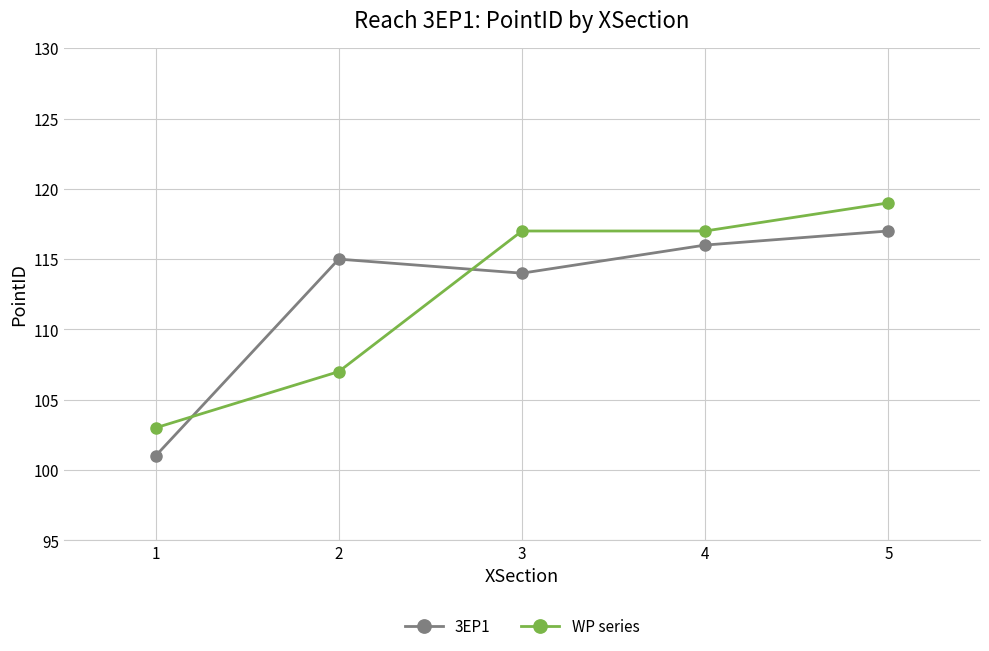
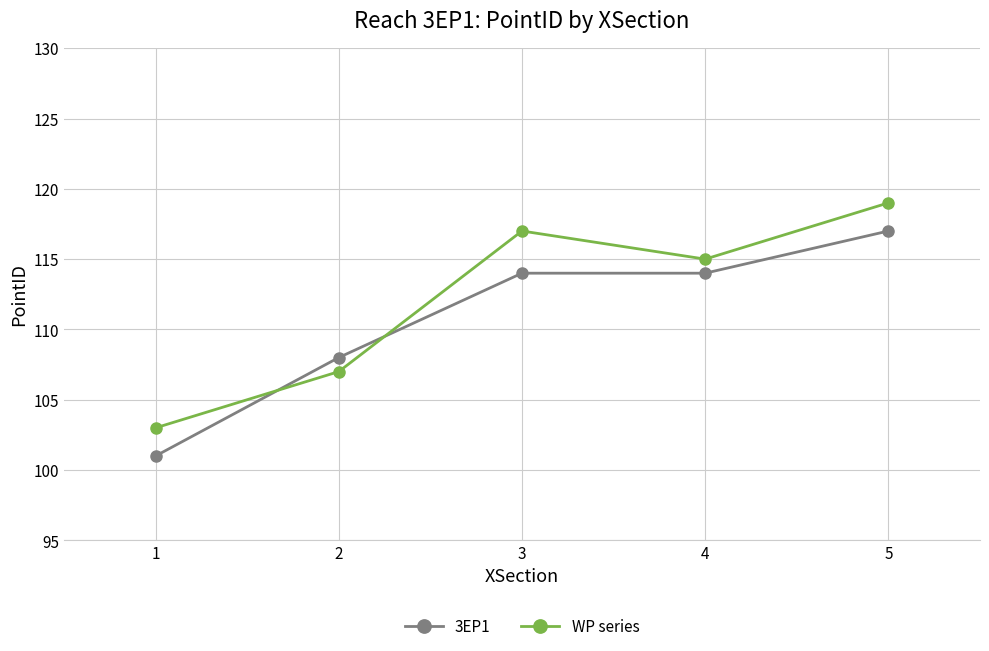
  {
    "3EP1": {
      "1": 101,
-     "2": 115,
+     "2": 108,
      "3": 114,
-     "4": 116,
+     "4": 114,
      "5": 117
    },
    "WP series": {
      "1": 103,
      "2": 107,
      "3": 117,
-     "4": 117,
+     "4": 115,
      "5": 119
    }
  }
